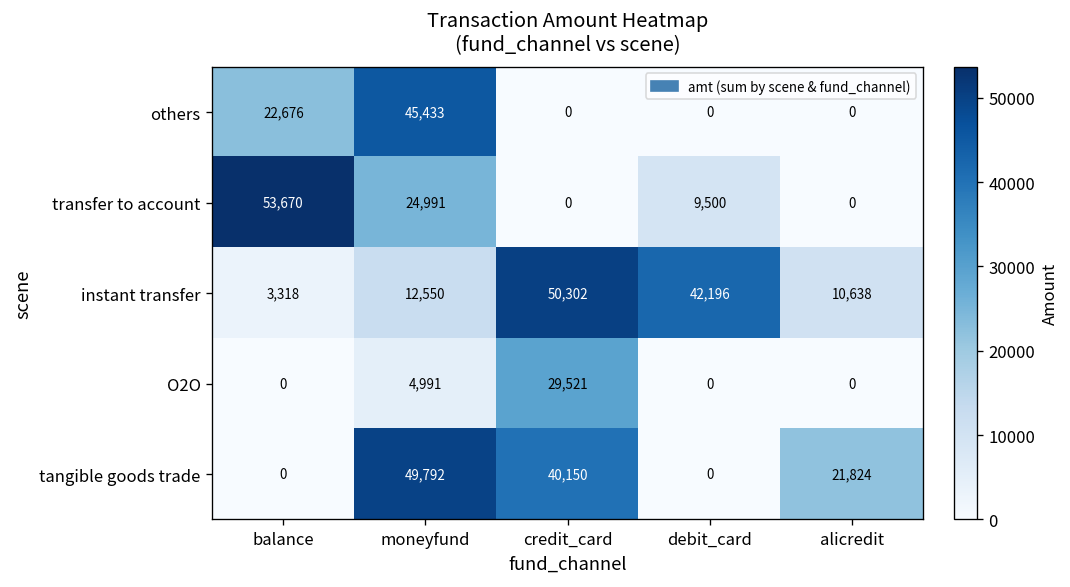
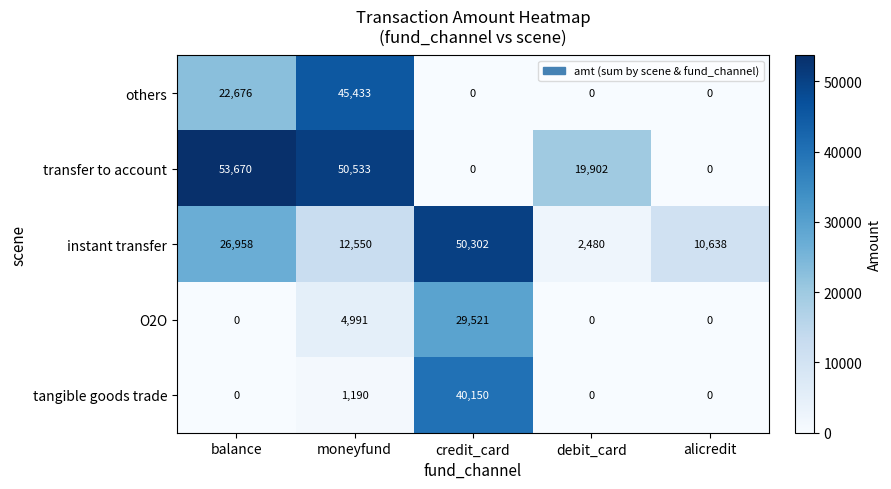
  {
    "others": {
      "balance": "22,676",
      "moneyfund": "45,433",
      "credit_card": "0",
      "debit_card": "0",
      "alicredit": "0"
    },
    "transfer to account": {
      "balance": "53,670",
-     "moneyfund": "24,991",
+     "moneyfund": "50,533",
      "credit_card": "0",
-     "debit_card": "9,500",
+     "debit_card": "19,902",
      "alicredit": "0"
    },
    "instant transfer": {
-     "balance": "3,318",
+     "balance": "26,958",
      "moneyfund": "12,550",
      "credit_card": "50,302",
-     "debit_card": "42,196",
+     "debit_card": "2,480",
      "alicredit": "10,638"
    },
    "O2O": {
      "balance": "0",
      "moneyfund": "4,991",
      "credit_card": "29,521",
      "debit_card": "0",
      "alicredit": "0"
    },
    "tangible goods trade": {
      "balance": "0",
-     "moneyfund": "49,792",
+     "moneyfund": "1,190",
      "credit_card": "40,150",
      "debit_card": "0",
-     "alicredit": "21,824"
+     "alicredit": "0"
    }
  }
